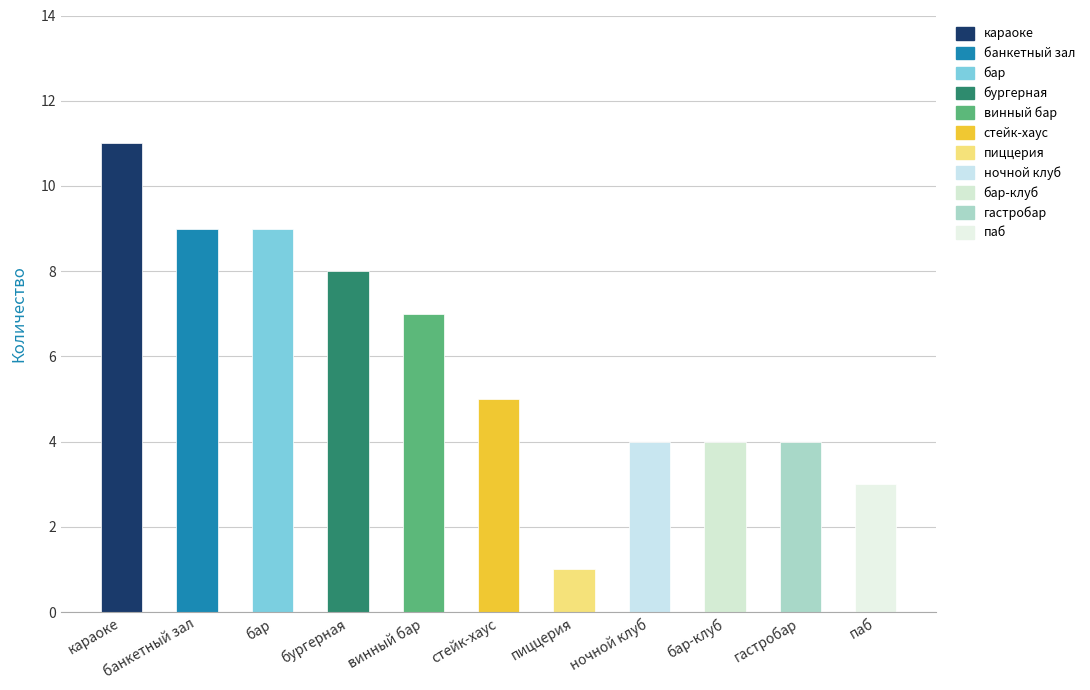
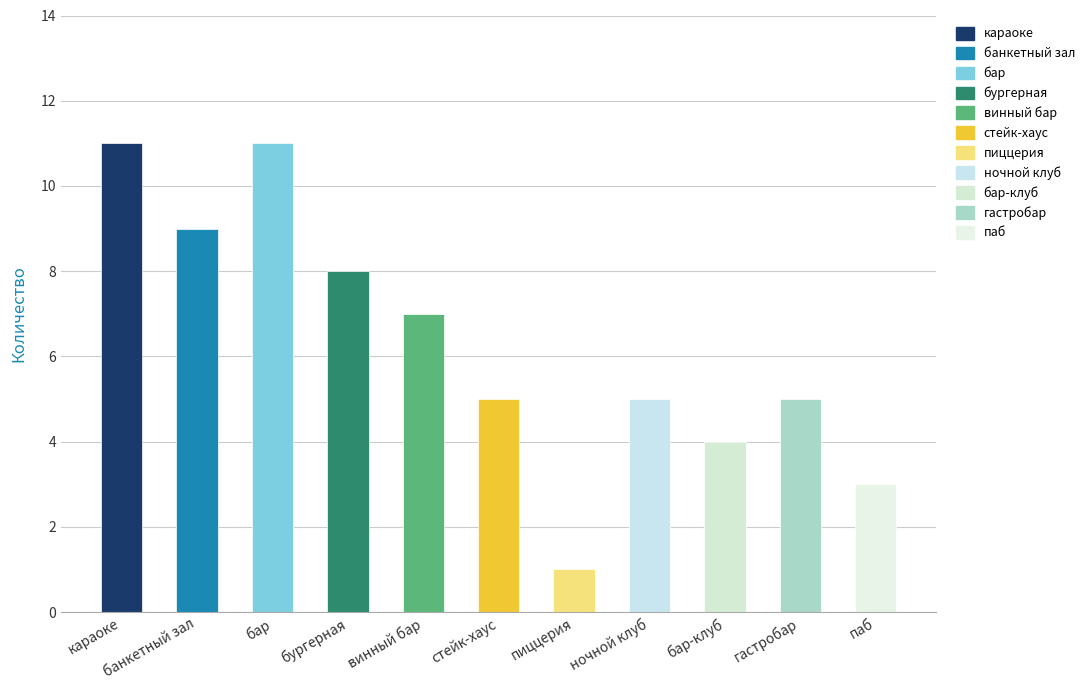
  {
    "караоке": 11,
    "банкетный зал": 9,
-   "бар": 9,
+   "бар": 11,
    "бургерная": 8,
    "винный бар": 7,
    "стейк-хаус": 5,
    "пиццерия": 1,
-   "ночной клуб": 4,
+   "ночной клуб": 5,
    "бар-клуб": 4,
-   "гастробар": 4,
+   "гастробар": 5,
    "паб": 3
  }
